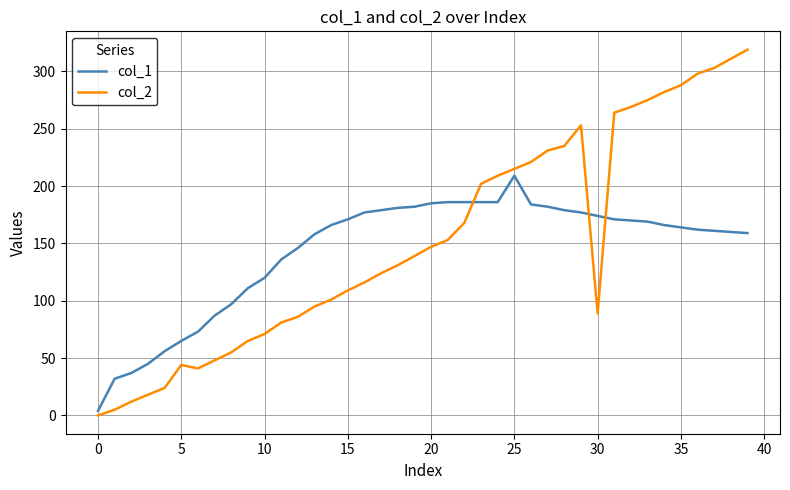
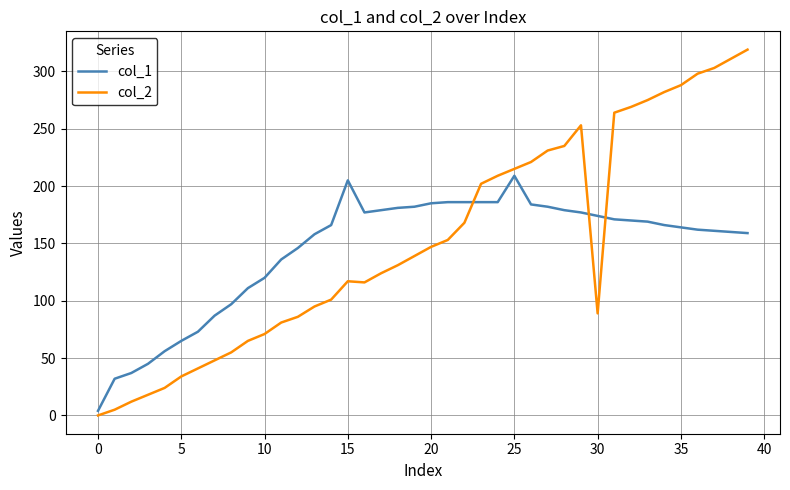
  {
    "col_1": {
      "0": 4,
      "5": 65,
      "10": 120,
-     "15": 171,
+     "15": 205,
      "20": 185,
      "25": 209,
      "30": 174,
      "35": 164
    },
    "col_2": {
      "0": 0,
-     "5": 44,
+     "5": 34,
      "10": 71,
-     "15": 109,
+     "15": 117,
      "20": 147,
      "25": 215,
      "30": 89,
      "35": 288
    }
  }
